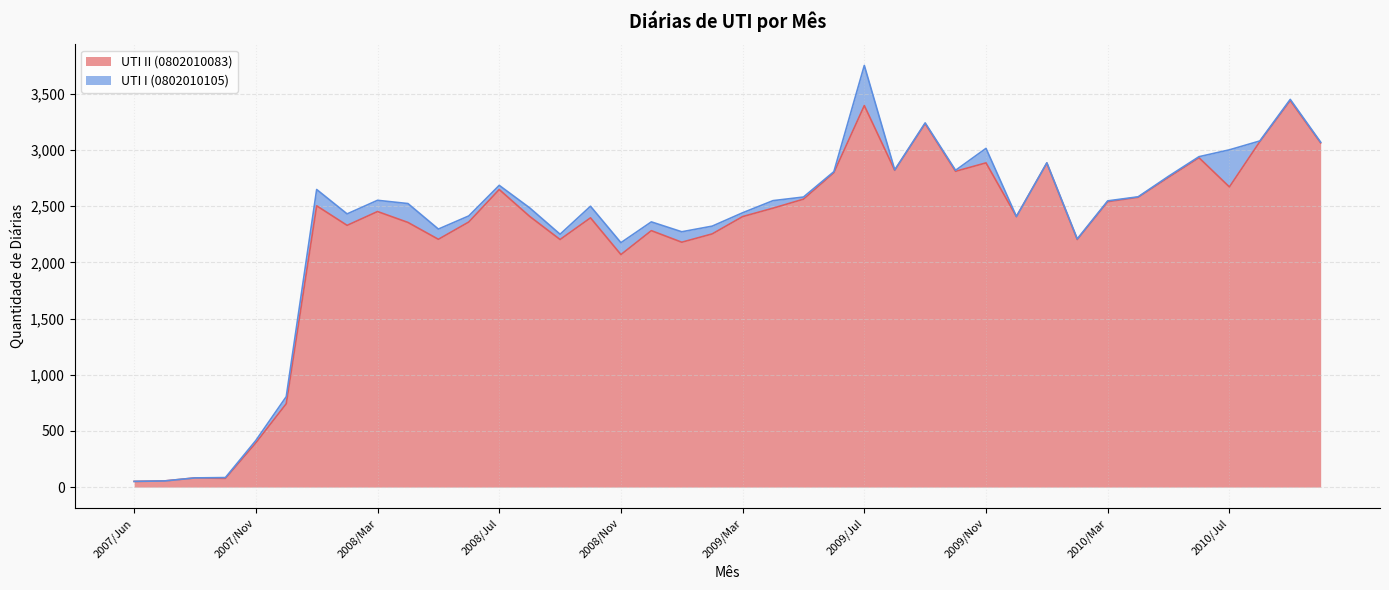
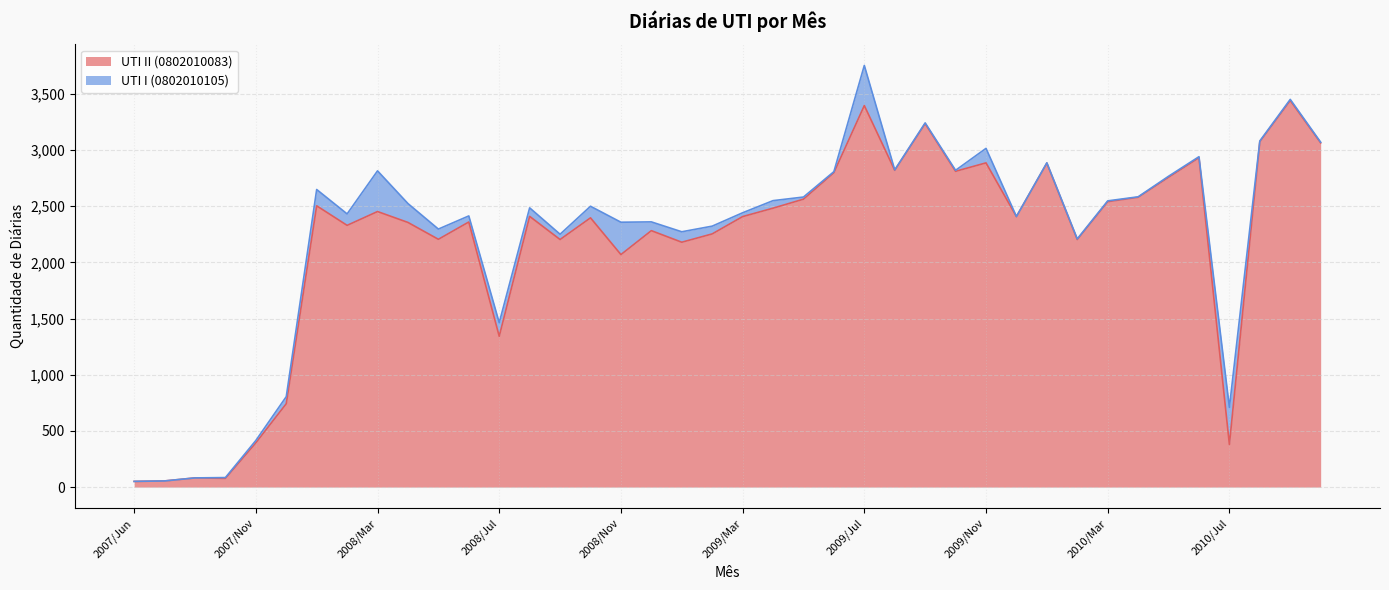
  {
    "UTI II (0802010083)": {
      "2008/Mar": "2,450",
-     "2008/Jul": "2,650",
+     "2008/Jul": "1,340",
      "2008/Nov": "2,070",
      "2009/Mar": "2,410",
      "2009/Jul": "3,400",
      "2009/Nov": "2,890",
-     "2010/Jul": "2,670"
+     "2010/Jul": "380"
    },
    "UTI I (0802010105)": {
-     "2008/Mar": "100",
-     "2008/Jul": "40",
-     "2008/Nov": "110",
+     "2008/Mar": "360",
+     "2008/Jul": "120",
+     "2008/Nov": "290",
      "2009/Mar": "30",
      "2009/Jul": "360",
      "2009/Nov": "130",
      "2010/Jul": "330"
    }
  }
